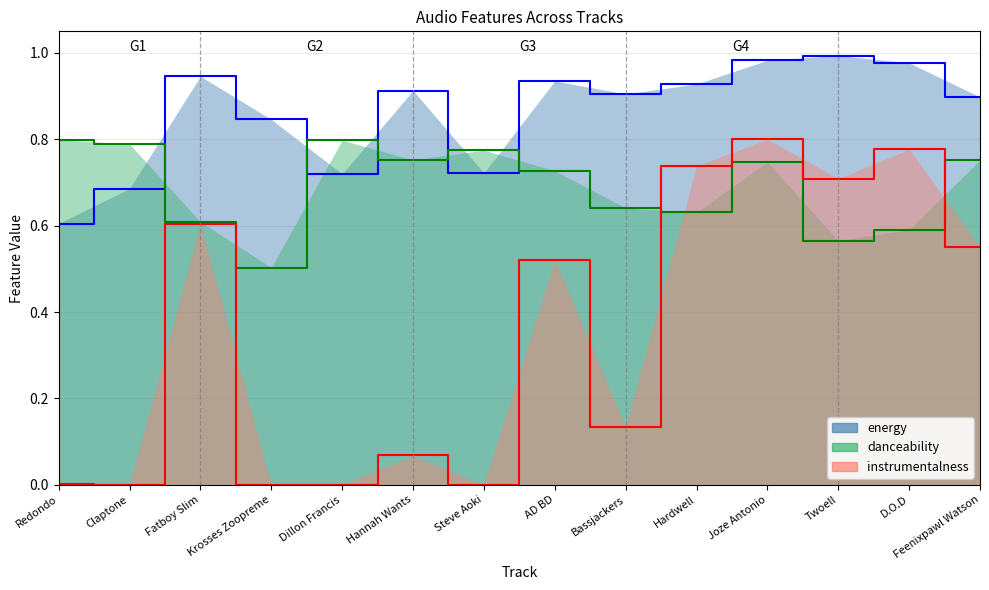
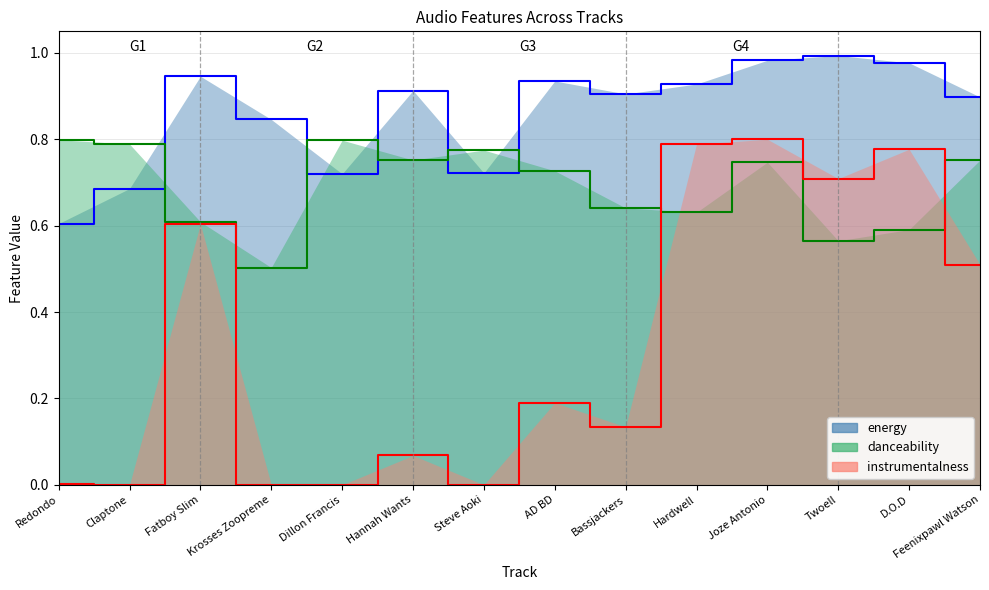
  {
    "instrumentalness": {
      "Redondo": 0.00,
      "Claptone": 0.00,
      "Krosses Zoopreme": 0.00,
      "Dillon Francis": 0.00,
      "Hannah Wants": 0.07,
      "Steve Aoki": 0.00,
-     "AD BD": 0.52,
+     "AD BD": 0.19,
      "Bassjackers": 0.13,
-     "Hardwell": 0.74,
+     "Hardwell": 0.79,
      "Joze Antonio": 0.80,
      "Twoell": 0.71,
      "D.O.D": 0.78,
-     "Feenixpawl Watson": 0.55
+     "Feenixpawl Watson": 0.51
    }
  }
